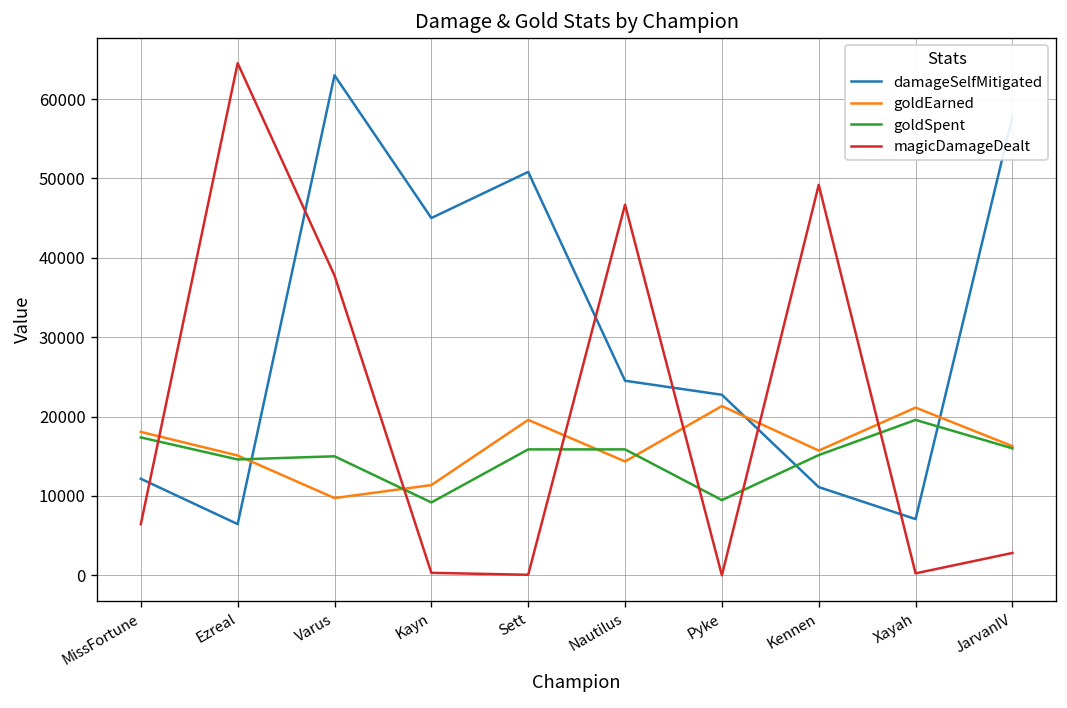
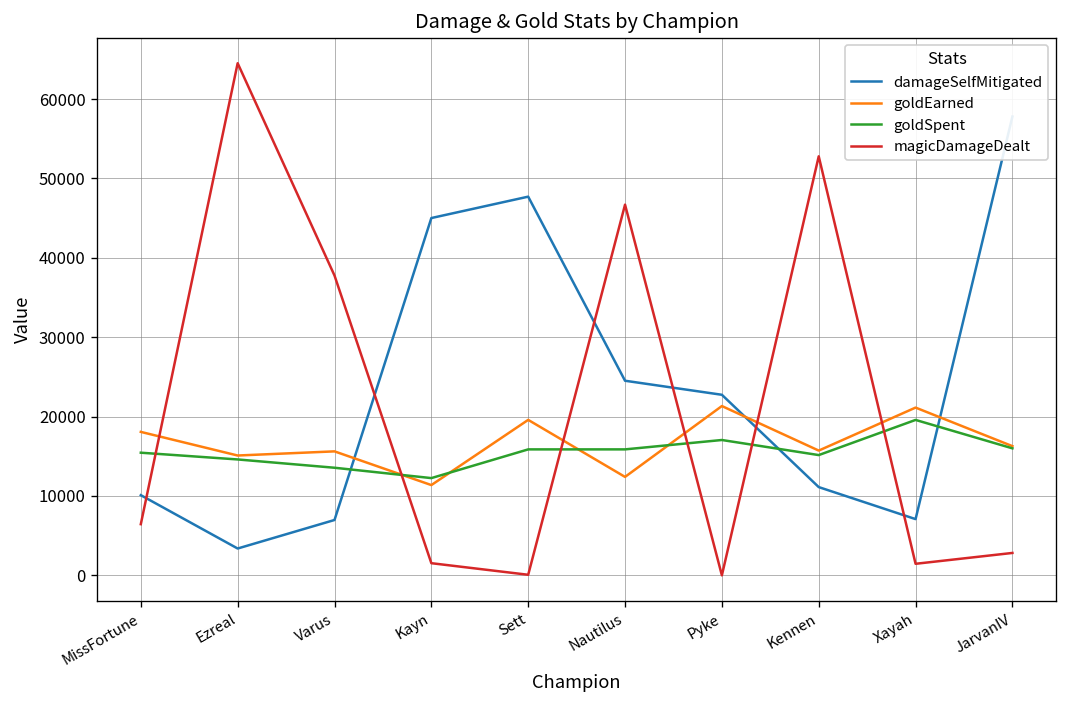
  {
    "damageSelfMitigated": {
-     "MissFortune": 12000,
-     "Ezreal": 6000,
-     "Varus": 63000,
+     "MissFortune": 10000,
+     "Ezreal": 3000,
+     "Varus": 7000,
      "Kayn": 45000,
-     "Sett": 51000,
+     "Sett": 48000,
      "Nautilus": 25000,
      "Pyke": 23000,
      "Kennen": 11000,
      "Xayah": 7000
    },
    "goldEarned": {
      "MissFortune": 18000,
      "Ezreal": 15000,
-     "Varus": 10000,
+     "Varus": 16000,
      "Kayn": 11000,
      "Sett": 20000,
-     "Nautilus": 14000,
+     "Nautilus": 12000,
      "Pyke": 21000,
      "Kennen": 16000,
      "Xayah": 21000
    },
    "goldSpent": {
-     "MissFortune": 17000,
+     "MissFortune": 15000,
      "Ezreal": 15000,
-     "Varus": 15000,
-     "Kayn": 9000,
+     "Varus": 14000,
+     "Kayn": 12000,
      "Sett": 16000,
      "Nautilus": 16000,
-     "Pyke": 9000,
+     "Pyke": 17000,
      "Kennen": 15000,
      "Xayah": 20000
    },
    "magicDamageDealt": {
      "MissFortune": 6000,
      "Ezreal": 65000,
      "Varus": 38000,
-     "Kayn": 0,
+     "Kayn": 2000,
      "Sett": 0,
      "Nautilus": 47000,
      "Pyke": 0,
-     "Kennen": 49000,
-     "Xayah": 0,
+     "Kennen": 53000,
+     "Xayah": 1000,
      "JarvanIV": 3000
    }
  }
